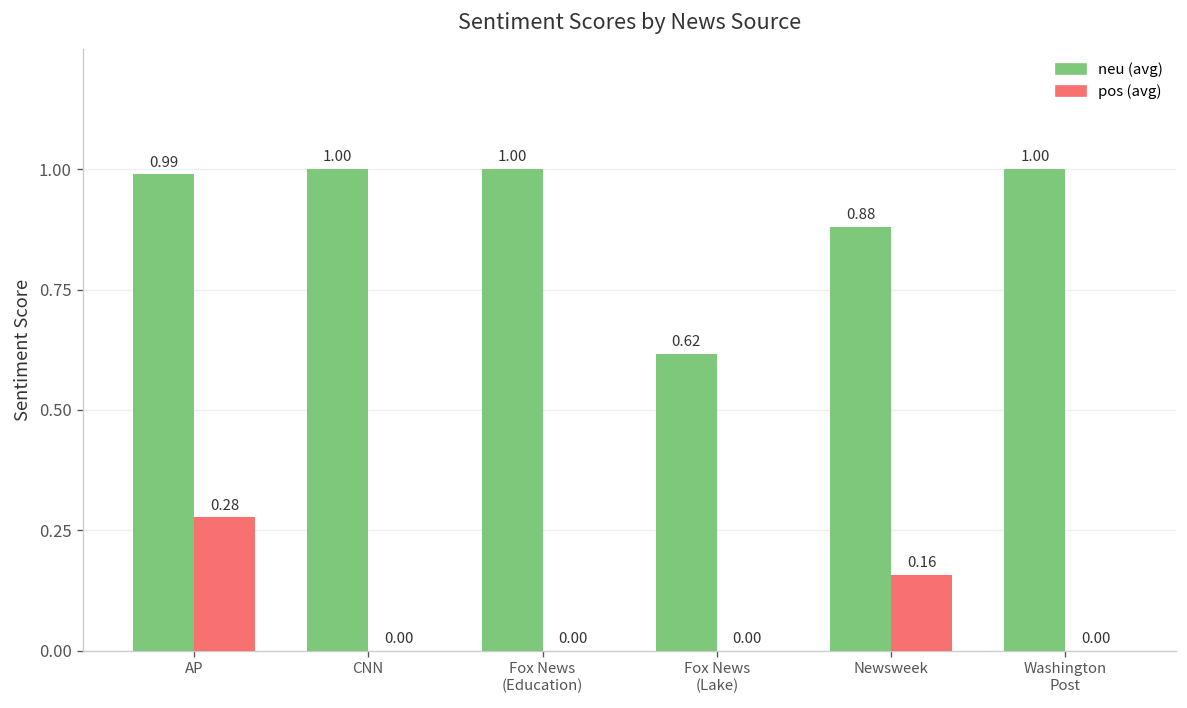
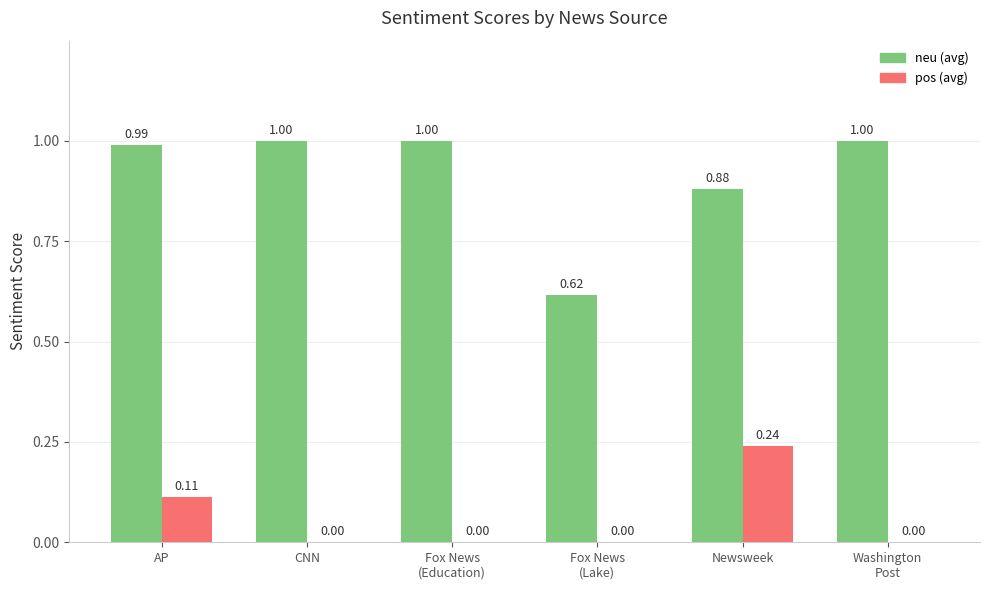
  {
    "neu (avg)": {
      "AP": 0.99,
      "CNN": 1.00,
      "Fox News (Education)": 1.00,
      "Fox News (Lake)": 0.62,
      "Newsweek": 0.88,
      "Washington Post": 1.00
    },
    "pos (avg)": {
-     "AP": 0.28,
+     "AP": 0.11,
      "CNN": 0.00,
      "Fox News (Education)": 0.00,
      "Fox News (Lake)": 0.00,
-     "Newsweek": 0.16,
+     "Newsweek": 0.24,
      "Washington Post": 0.00
    }
  }
